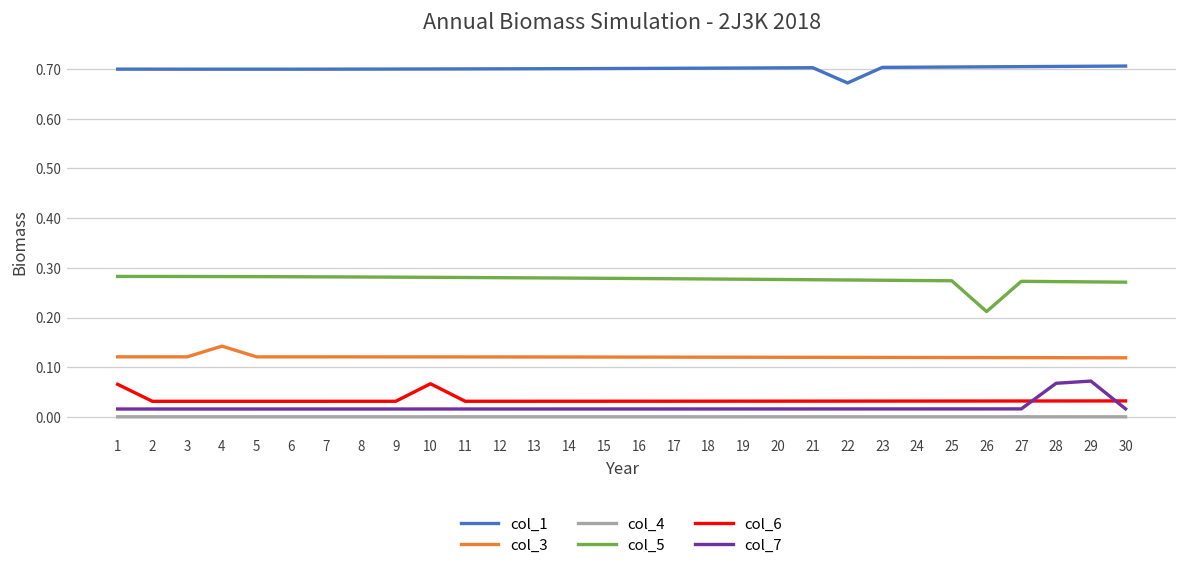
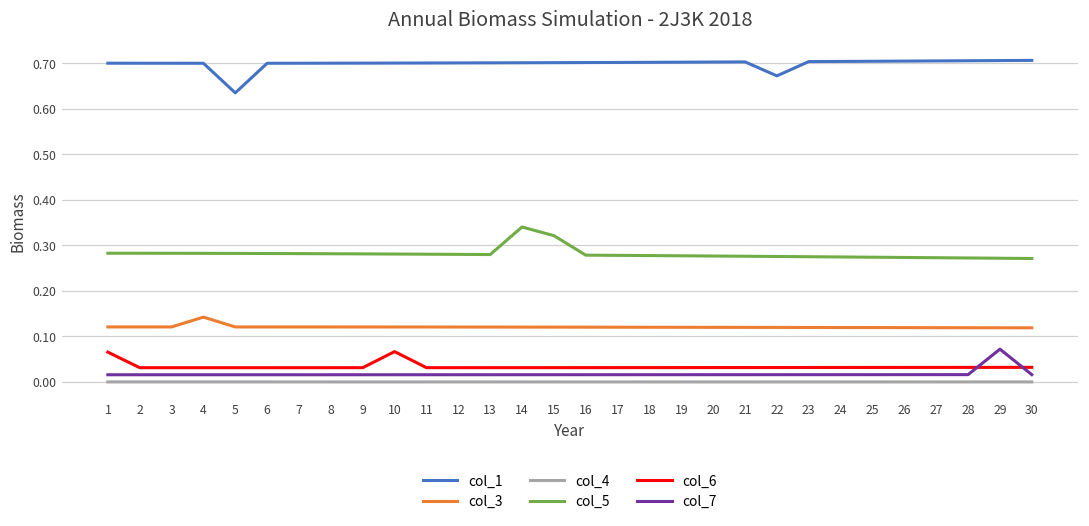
  {
    "col_1": {
      "1": 0.70,
      "2": 0.70,
      "3": 0.70,
      "4": 0.70,
-     "5": 0.70,
+     "5": 0.63,
      "6": 0.70,
      "7": 0.70,
      "8": 0.70,
      "9": 0.70,
      "10": 0.70,
      "11": 0.70,
      "12": 0.70,
      "13": 0.70,
      "14": 0.70,
      "15": 0.70,
      "16": 0.70,
      "17": 0.70,
      "18": 0.70,
      "19": 0.70,
      "20": 0.70,
      "21": 0.70,
      "22": 0.67,
      "23": 0.70,
      "24": 0.70,
      "25": 0.70,
      "26": 0.70,
      "27": 0.70,
      "28": 0.71,
      "29": 0.71,
      "30": 0.71
    },
    "col_3": {
      "1": 0.12,
      "2": 0.12,
      "3": 0.12,
      "4": 0.14,
      "5": 0.12,
      "6": 0.12,
      "7": 0.12,
      "8": 0.12,
      "9": 0.12,
      "10": 0.12,
      "11": 0.12,
      "12": 0.12,
      "13": 0.12,
      "14": 0.12,
      "15": 0.12,
      "16": 0.12,
      "17": 0.12,
      "18": 0.12,
      "19": 0.12,
      "20": 0.12,
      "21": 0.12,
      "22": 0.12,
      "23": 0.12,
      "24": 0.12,
      "25": 0.12,
      "26": 0.12,
      "27": 0.12,
      "28": 0.12,
      "29": 0.12,
      "30": 0.12
    },
    "col_4": {
      "1": 0.00,
      "2": 0.00,
      "3": 0.00,
      "4": 0.00,
      "5": 0.00,
      "6": 0.00,
      "7": 0.00,
      "8": 0.00,
      "9": 0.00,
      "10": 0.00,
      "11": 0.00,
      "12": 0.00,
      "13": 0.00,
      "14": 0.00,
      "15": 0.00,
      "16": 0.00,
      "17": 0.00,
      "18": 0.00,
      "19": 0.00,
      "20": 0.00,
      "21": 0.00,
      "22": 0.00,
      "23": 0.00,
      "24": 0.00,
      "25": 0.00,
      "26": 0.00,
      "27": 0.00,
      "28": 0.00,
      "29": 0.00,
      "30": 0.00
    },
    "col_5": {
      "1": 0.28,
      "2": 0.28,
      "3": 0.28,
      "4": 0.28,
      "5": 0.28,
      "6": 0.28,
      "7": 0.28,
      "8": 0.28,
      "9": 0.28,
      "10": 0.28,
      "11": 0.28,
      "12": 0.28,
      "13": 0.28,
-     "14": 0.28,
-     "15": 0.28,
+     "14": 0.34,
+     "15": 0.32,
      "16": 0.28,
      "17": 0.28,
      "18": 0.28,
      "19": 0.28,
      "20": 0.28,
      "21": 0.28,
      "22": 0.28,
      "23": 0.28,
      "24": 0.27,
      "25": 0.27,
-     "26": 0.21,
+     "26": 0.27,
      "27": 0.27,
      "28": 0.27,
      "29": 0.27,
      "30": 0.27
    },
    "col_6": {
      "1": 0.07,
      "2": 0.03,
      "3": 0.03,
      "4": 0.03,
      "5": 0.03,
      "6": 0.03,
      "7": 0.03,
      "8": 0.03,
      "9": 0.03,
      "10": 0.07,
      "11": 0.03,
      "12": 0.03,
      "13": 0.03,
      "14": 0.03,
      "15": 0.03,
      "16": 0.03,
      "17": 0.03,
      "18": 0.03,
      "19": 0.03,
      "20": 0.03,
      "21": 0.03,
      "22": 0.03,
      "23": 0.03,
      "24": 0.03,
      "25": 0.03,
      "26": 0.03,
      "27": 0.03,
      "28": 0.03,
      "29": 0.03,
      "30": 0.03
    },
    "col_7": {
      "1": 0.02,
      "2": 0.02,
      "3": 0.02,
      "4": 0.02,
      "5": 0.02,
      "6": 0.02,
      "7": 0.02,
      "8": 0.02,
      "9": 0.02,
      "10": 0.02,
      "11": 0.02,
      "12": 0.02,
      "13": 0.02,
      "14": 0.02,
      "15": 0.02,
      "16": 0.02,
      "17": 0.02,
      "18": 0.02,
      "19": 0.02,
      "20": 0.02,
      "21": 0.02,
      "22": 0.02,
      "23": 0.02,
      "24": 0.02,
      "25": 0.02,
      "26": 0.02,
      "27": 0.02,
-     "28": 0.07,
+     "28": 0.02,
      "29": 0.07,
      "30": 0.02
    }
  }
